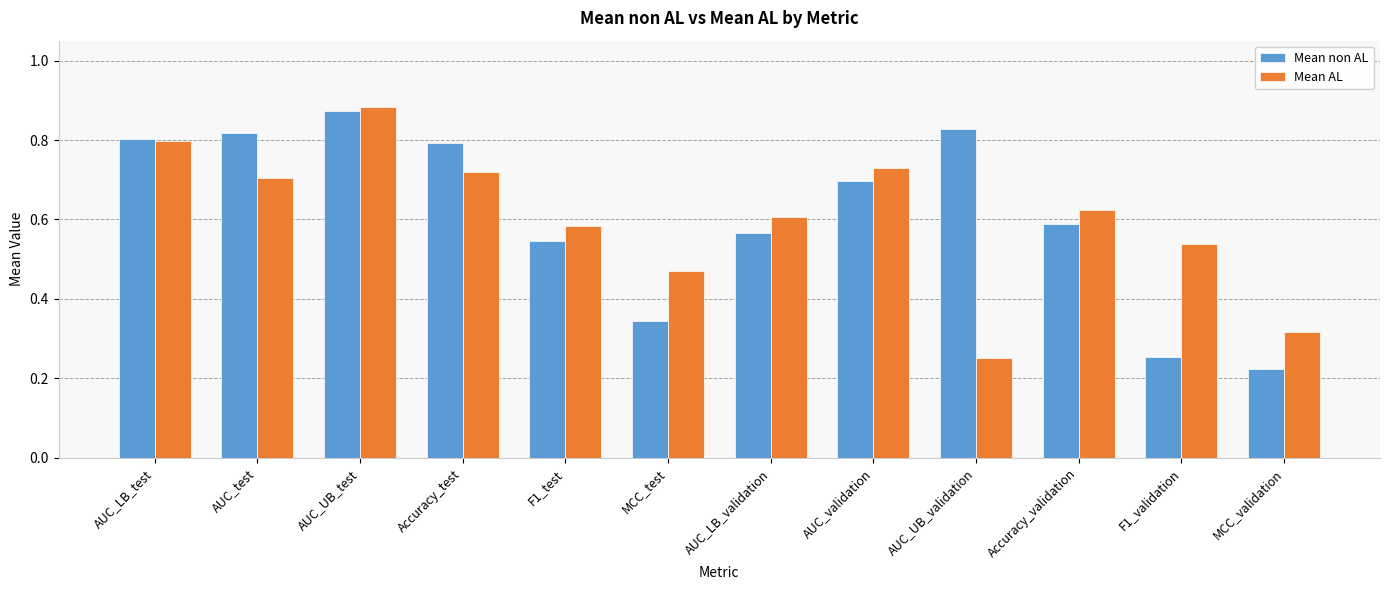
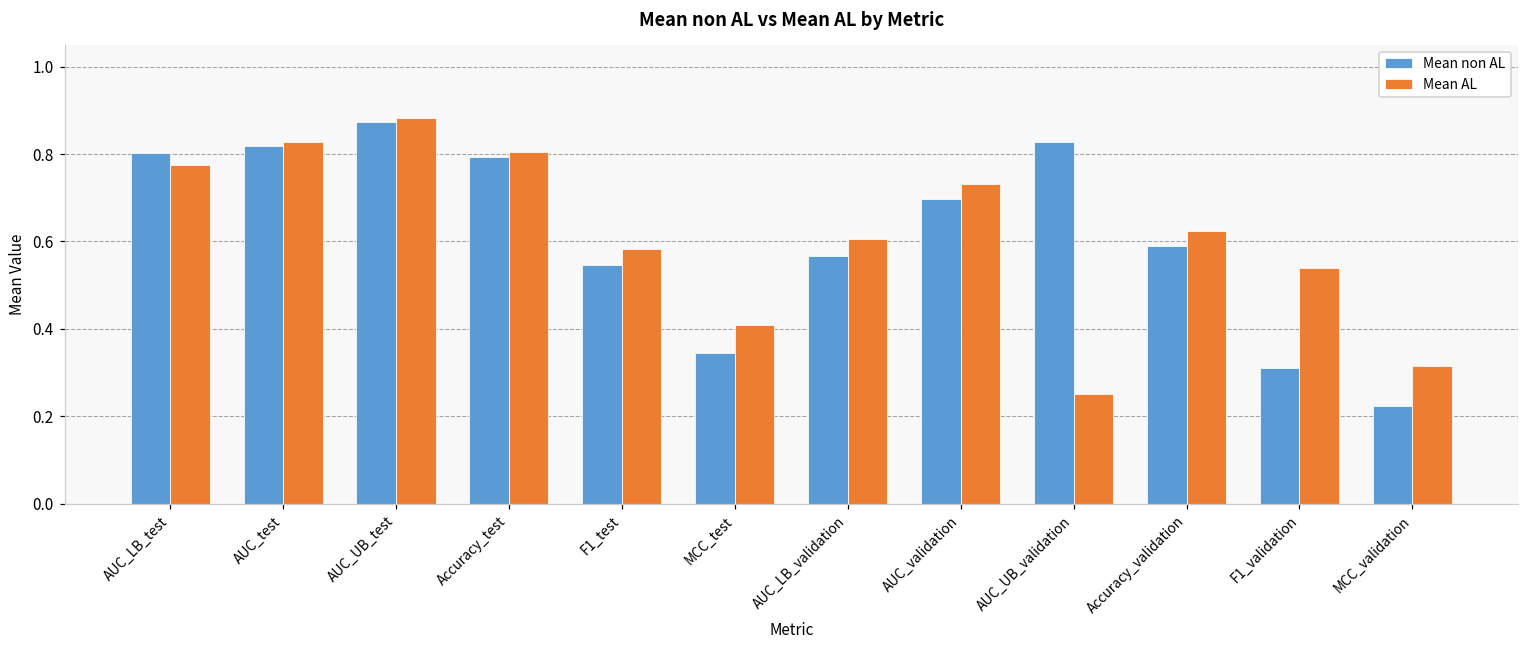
  {
    "Mean non AL": {
      "AUC_LB_test": 0.80,
      "AUC_test": 0.82,
      "AUC_UB_test": 0.87,
      "Accuracy_test": 0.79,
      "F1_test": 0.55,
      "MCC_test": 0.34,
      "AUC_LB_validation": 0.57,
      "AUC_validation": 0.70,
      "AUC_UB_validation": 0.83,
      "Accuracy_validation": 0.59,
-     "F1_validation": 0.25,
+     "F1_validation": 0.31,
      "MCC_validation": 0.22
    },
    "Mean AL": {
-     "AUC_LB_test": 0.80,
-     "AUC_test": 0.70,
+     "AUC_LB_test": 0.77,
+     "AUC_test": 0.83,
      "AUC_UB_test": 0.88,
-     "Accuracy_test": 0.72,
+     "Accuracy_test": 0.80,
      "F1_test": 0.58,
-     "MCC_test": 0.47,
+     "MCC_test": 0.41,
      "AUC_LB_validation": 0.61,
      "AUC_validation": 0.73,
      "AUC_UB_validation": 0.25,
      "Accuracy_validation": 0.62,
      "F1_validation": 0.54,
      "MCC_validation": 0.32
    }
  }
